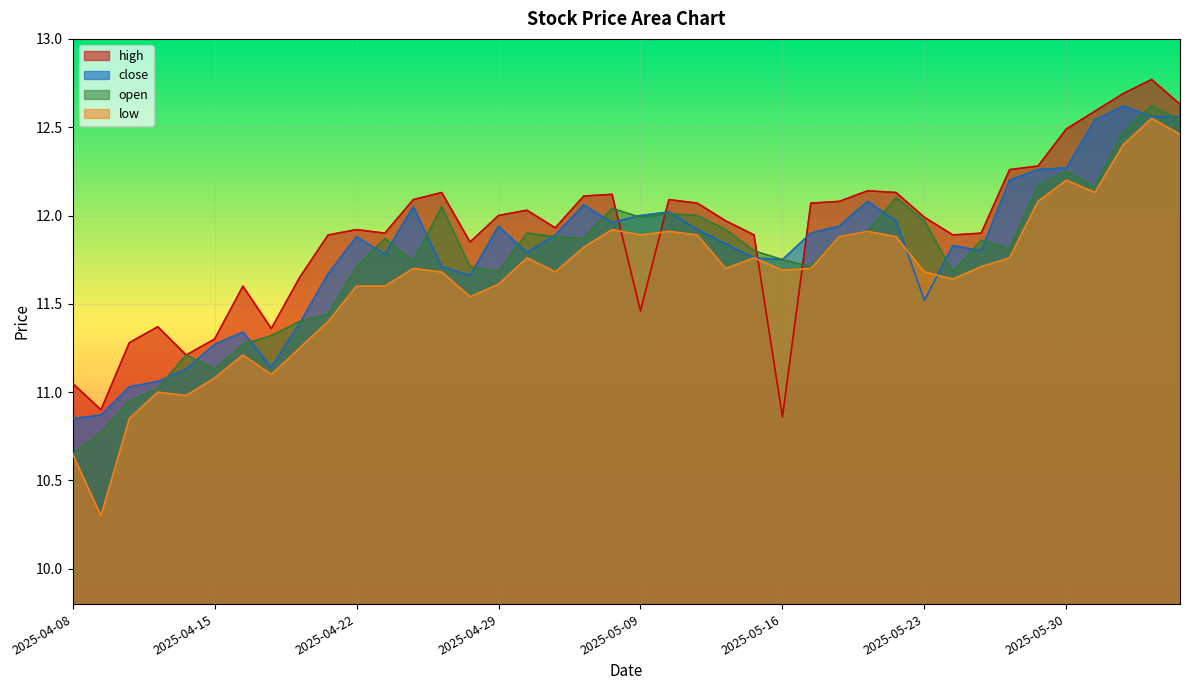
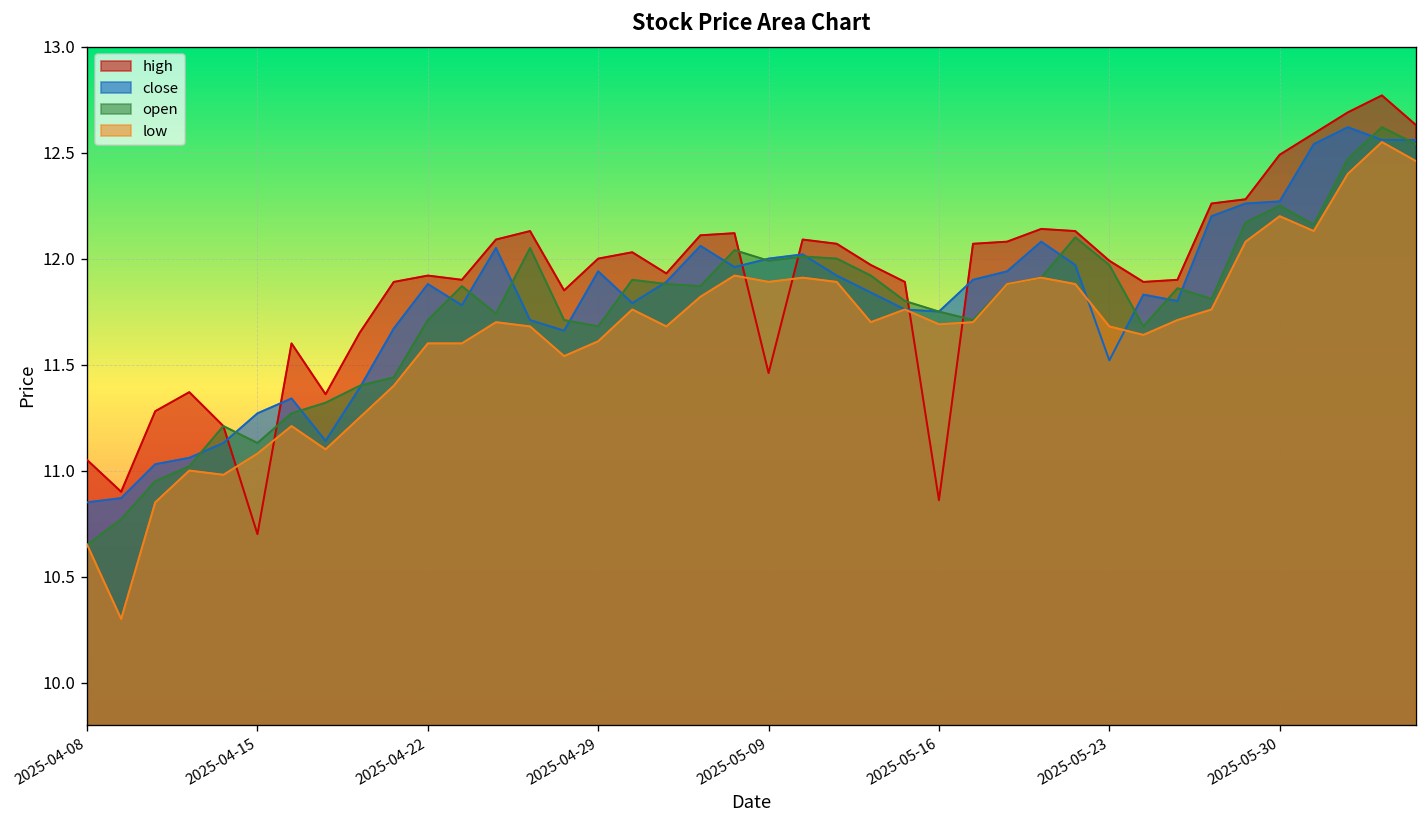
  {
    "high": {
      "2025-04-08": 11.05,
-     "2025-04-15": 11.3,
+     "2025-04-15": 10.7,
      "2025-04-22": 11.92,
      "2025-04-29": 12.0,
      "2025-05-09": 11.46,
      "2025-05-16": 10.86,
      "2025-05-23": 12.0,
      "2025-05-30": 12.5
    },
    "close": {
      "2025-04-08": 10.85,
      "2025-04-15": 11.27,
      "2025-04-22": 11.88,
      "2025-04-29": 11.94,
      "2025-05-23": 11.52,
      "2025-05-30": 12.27
    },
    "open": {
      "2025-04-15": 11.13,
      "2025-04-22": 11.7,
      "2025-04-29": 11.68,
      "2025-05-23": 11.97,
      "2025-05-30": 12.25
    },
    "low": {
      "2025-04-15": 11.08,
      "2025-04-22": 11.6,
      "2025-04-29": 11.6,
      "2025-05-09": 11.9,
      "2025-05-16": 11.7,
      "2025-05-23": 11.68,
      "2025-05-30": 12.2
    }
  }
